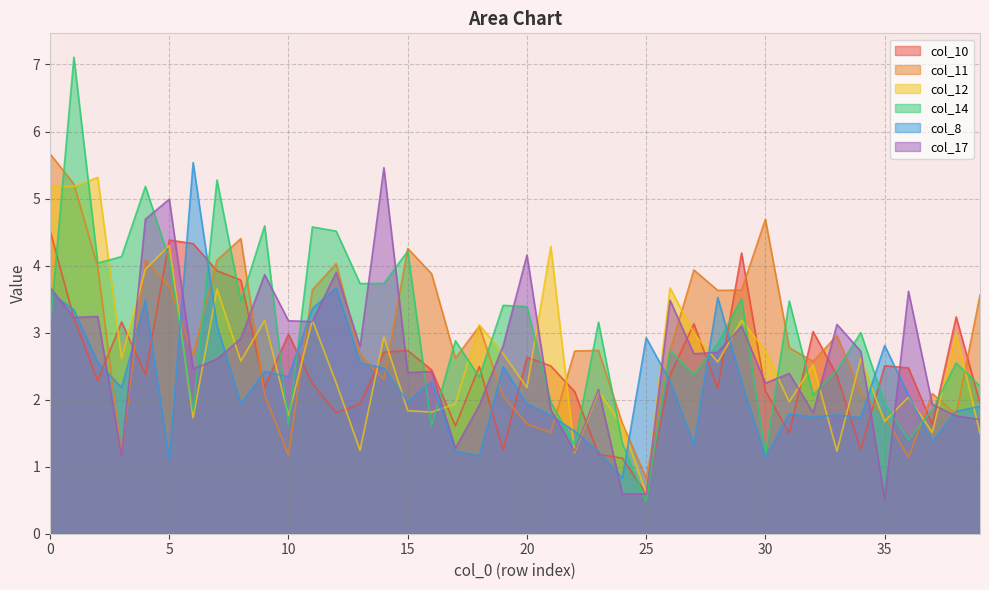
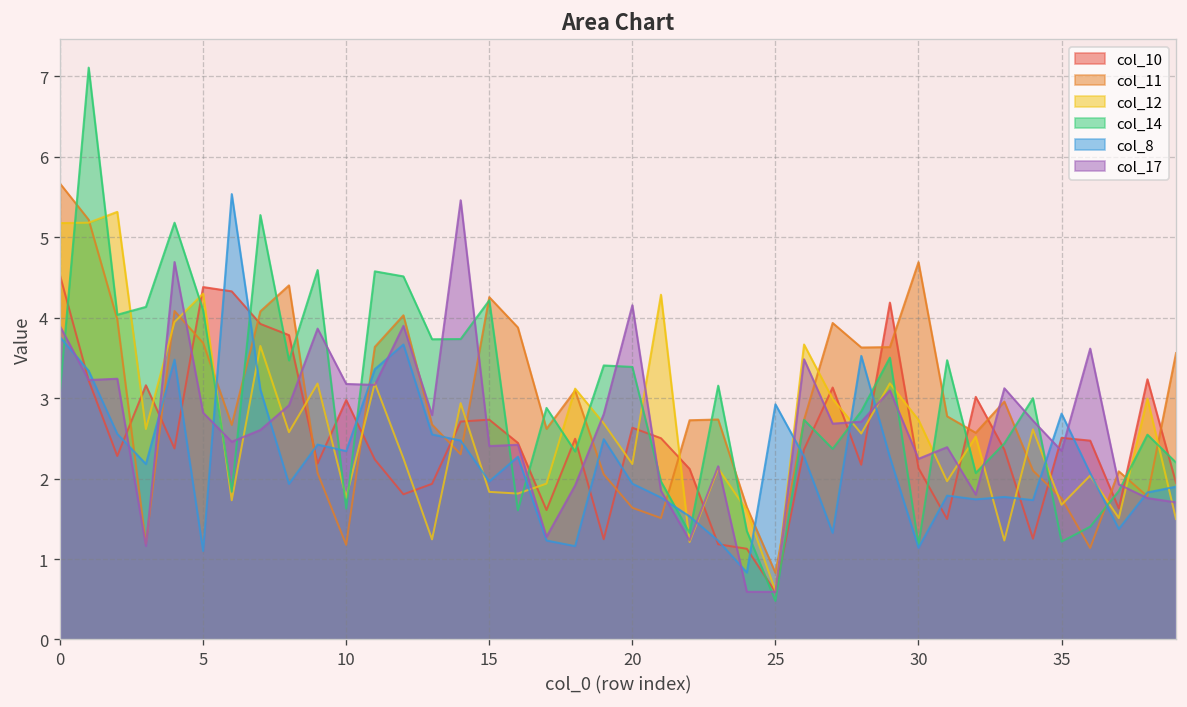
  {
    "col_14": {
      "0": 3.1,
      "5": 4.1,
      "10": 1.6,
      "15": 4.2,
      "20": 3.4,
      "25": 0.5,
-     "35": 1.9
+     "35": 1.2
    },
    "col_8": {
-     "0": 3.6,
+     "0": 3.8,
      "5": 1.1,
      "10": 2.3,
      "15": 2.0,
      "20": 1.9,
      "25": 2.9,
      "35": 2.8
    },
    "col_17": {
-     "0": 3.7,
-     "5": 5.0,
+     "0": 3.9,
+     "5": 2.8,
      "10": 3.2,
      "15": 2.4,
      "20": 4.2,
      "30": 2.2,
-     "35": 0.5
+     "35": 2.3
    }
  }
